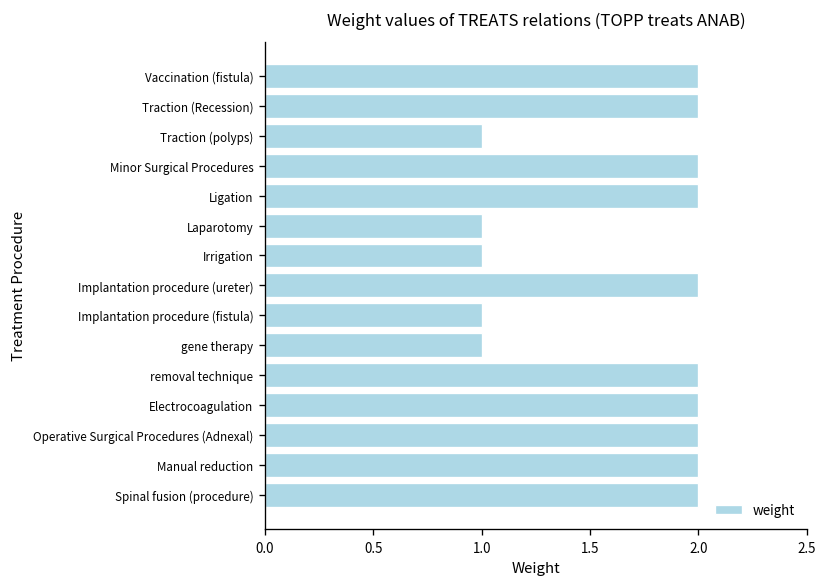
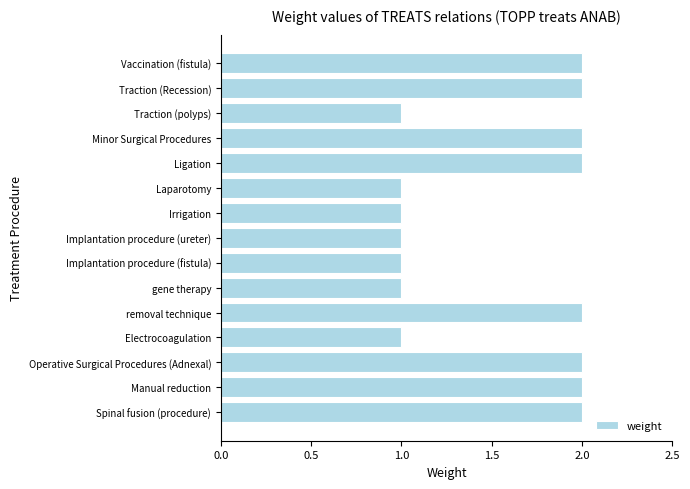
  {
    "Vaccination (fistula)": 2,
    "Traction (Recession)": 2,
    "Traction (polyps)": 1,
    "Minor Surgical Procedures": 2,
    "Ligation": 2,
    "Laparotomy": 1,
    "Irrigation": 1,
-   "Implantation procedure (ureter)": 2,
+   "Implantation procedure (ureter)": 1,
    "Implantation procedure (fistula)": 1,
    "gene therapy": 1,
    "removal technique": 2,
-   "Electrocoagulation": 2,
+   "Electrocoagulation": 1,
    "Operative Surgical Procedures (Adnexal)": 2,
    "Manual reduction": 2,
    "Spinal fusion (procedure)": 2
  }
